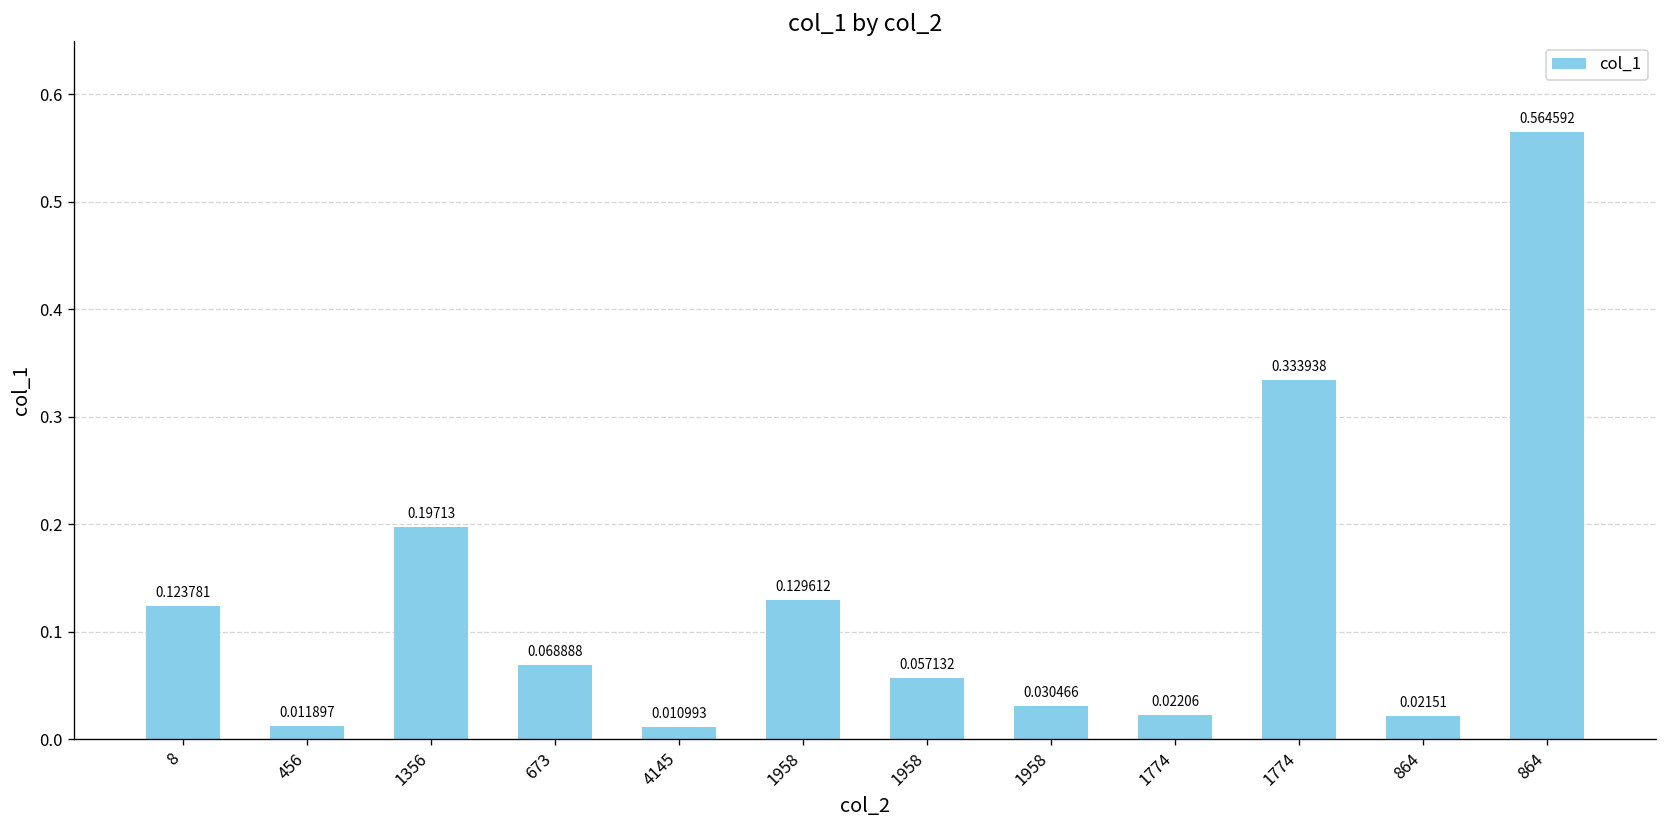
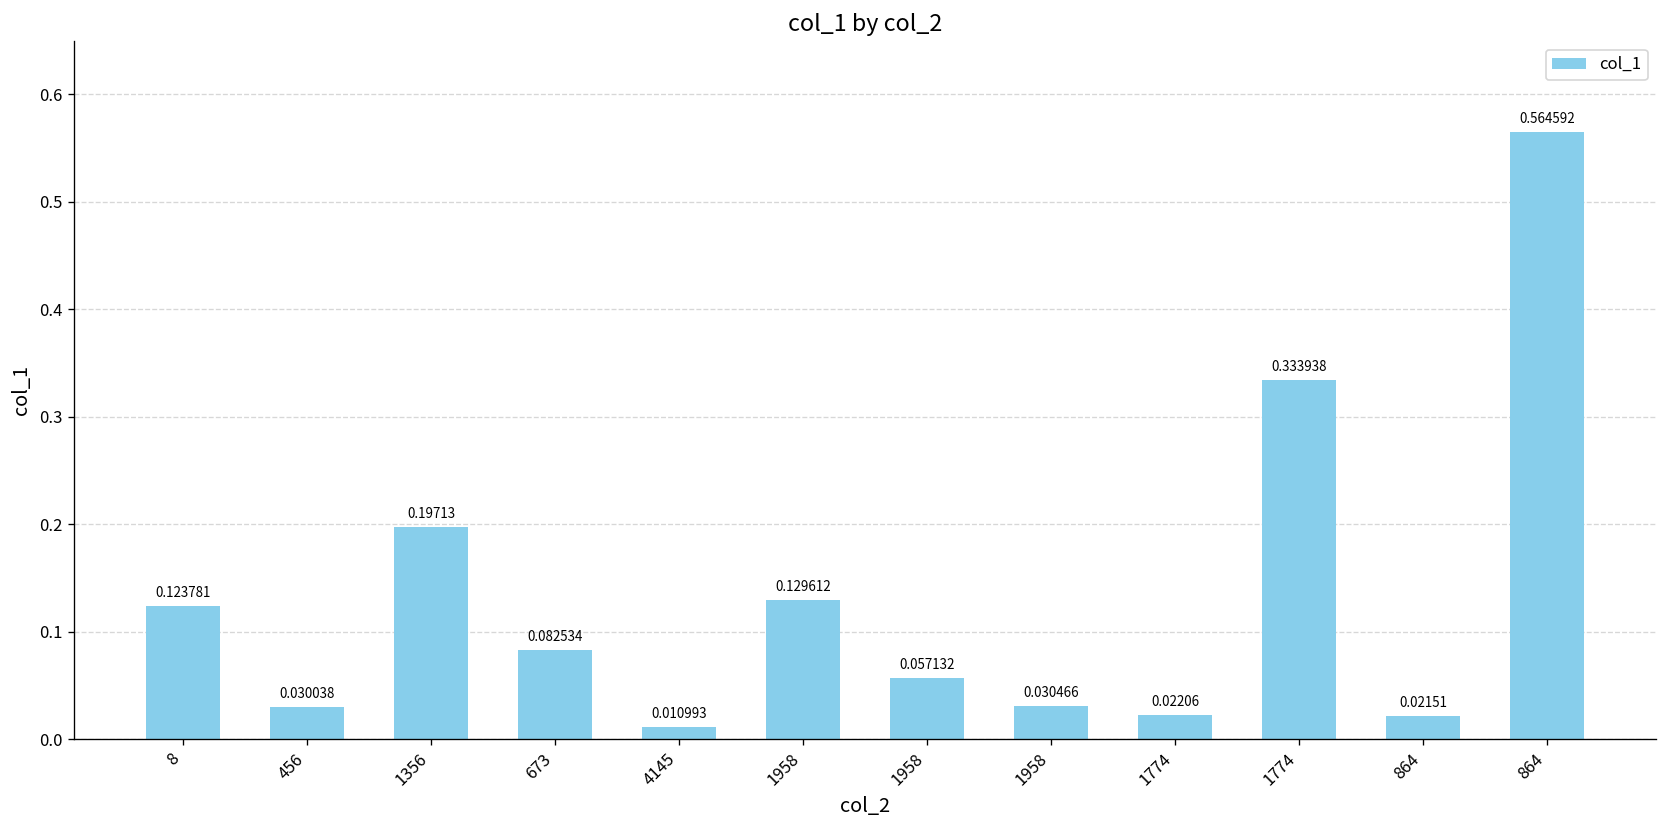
  {
    "8": 0.123781,
-   "456": 0.011897,
+   "456": 0.030038,
    "1356": 0.19713,
-   "673": 0.068888,
+   "673": 0.082534,
    "4145": 0.010993
  }
